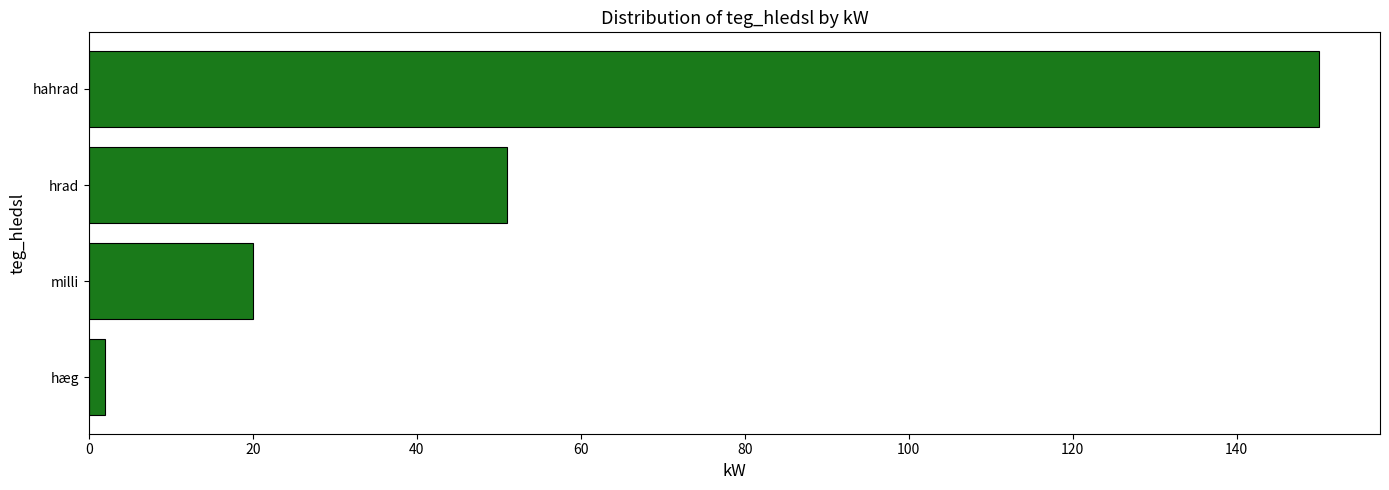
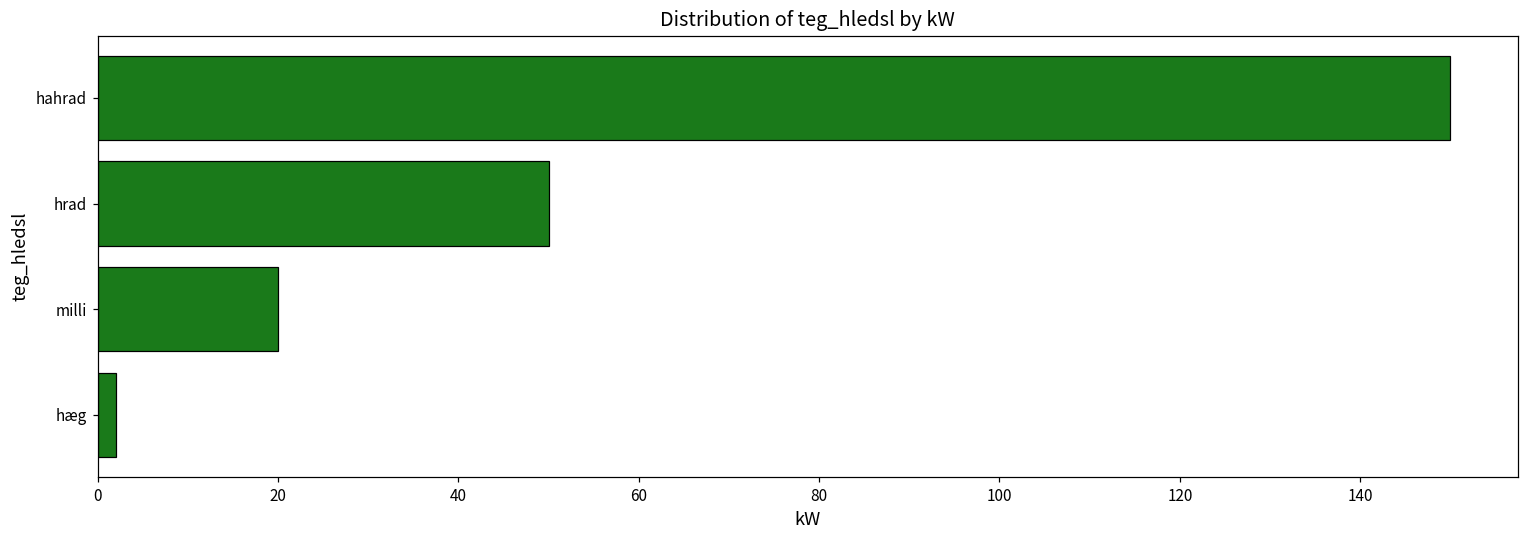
  {
    "hahrad": 150,
-   "hrad": 51,
+   "hrad": 50,
    "milli": 20,
    "hæg": 2
  }
